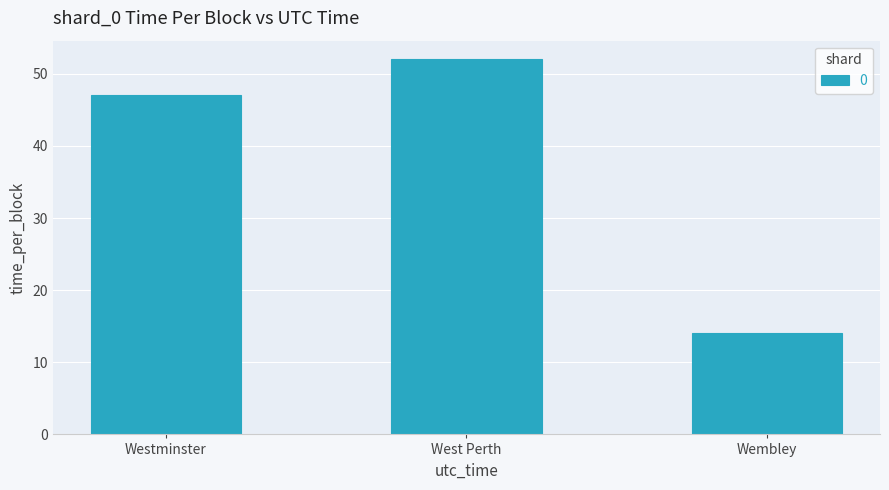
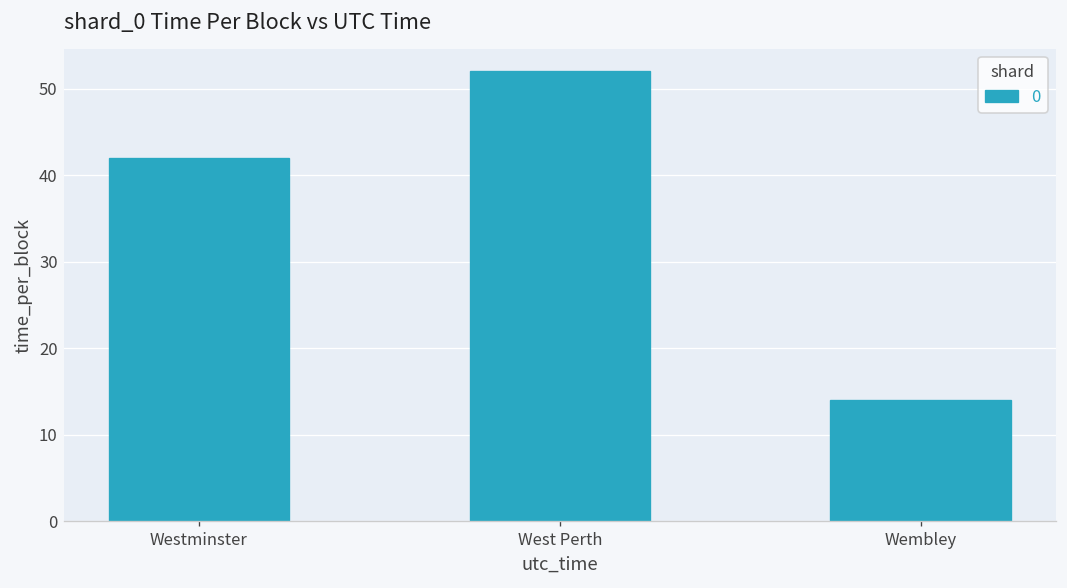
  {
-   "Westminster": 47,
+   "Westminster": 42,
    "West Perth": 52,
    "Wembley": 14
  }
